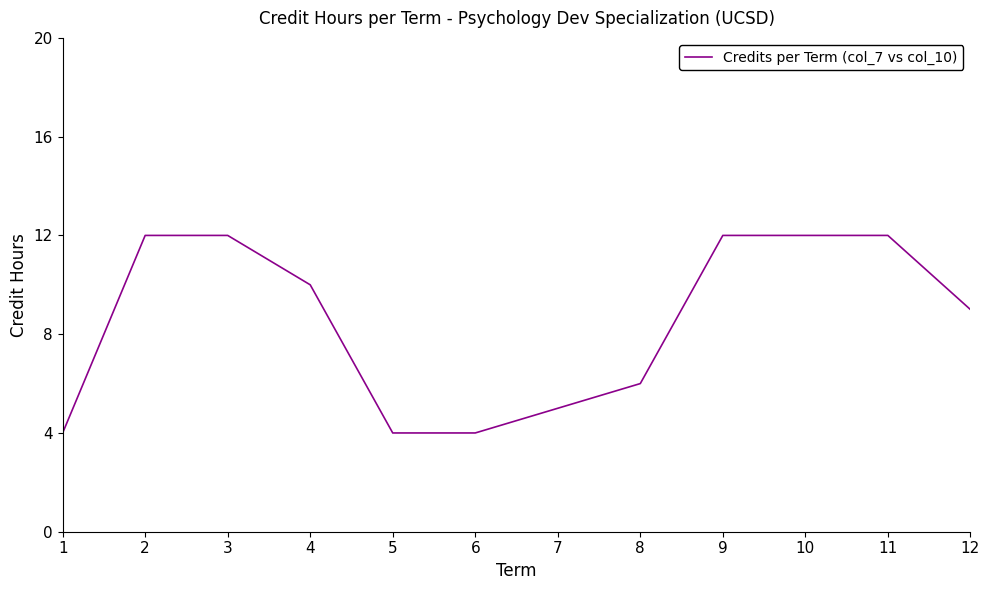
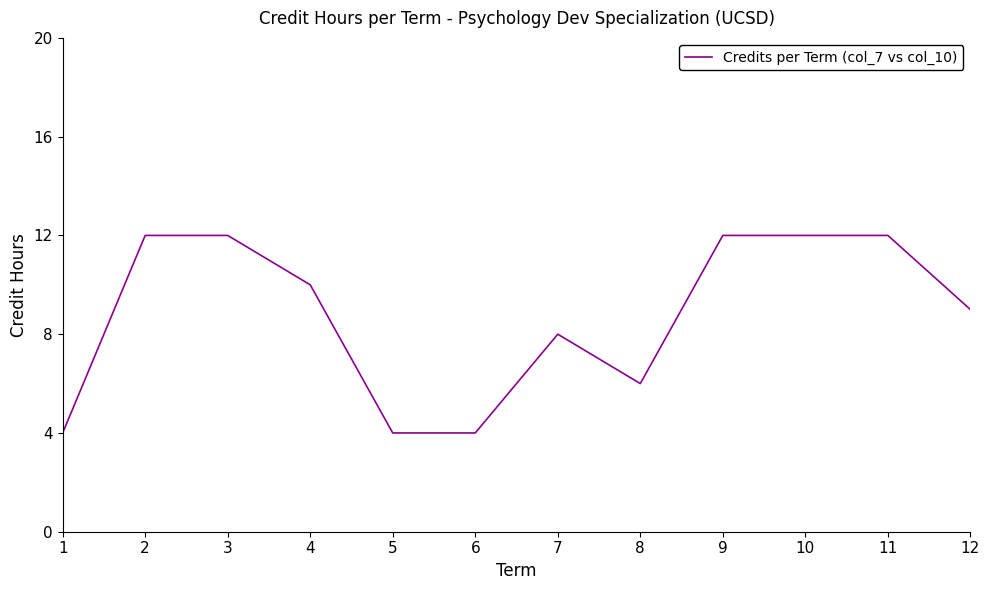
  {
    "1": 4,
    "2": 12,
    "3": 12,
    "4": 10,
    "5": 4,
    "6": 4,
-   "7": 5,
+   "7": 8,
    "8": 6,
    "9": 12,
    "10": 12,
    "11": 12,
    "12": 9
  }
